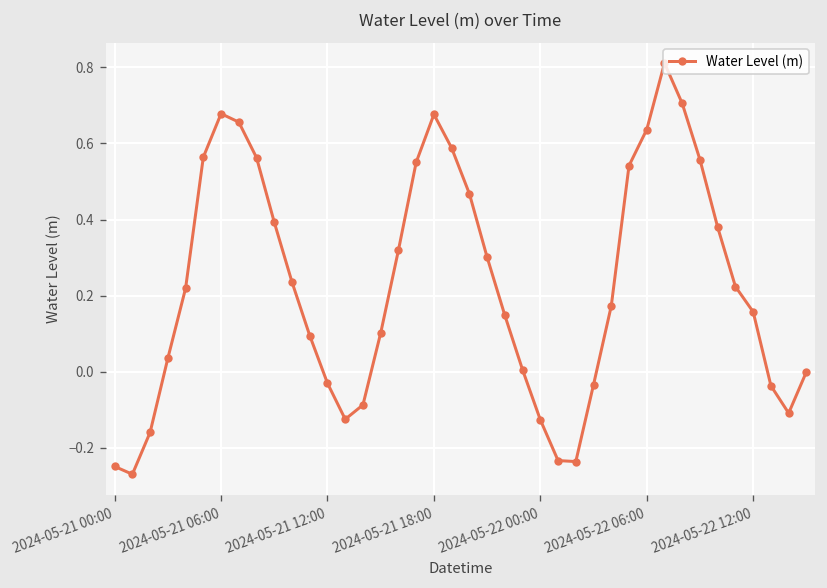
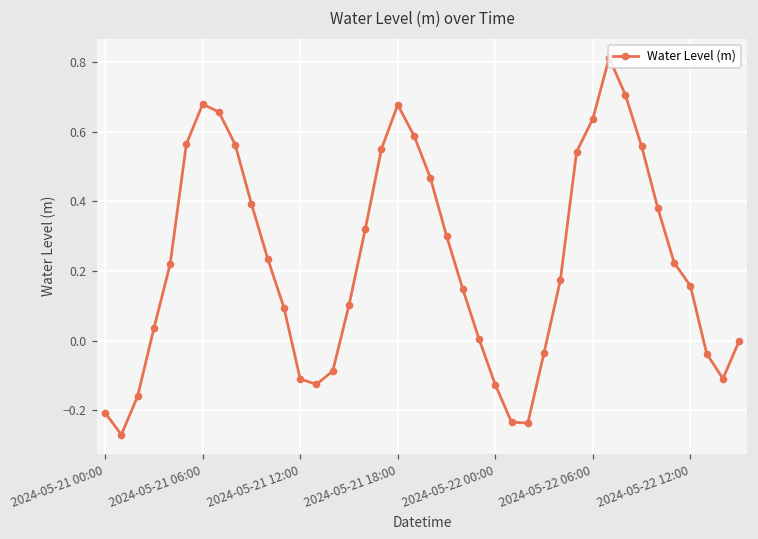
  {
-   "2024-05-21 00:00": -0.25,
+   "2024-05-21 00:00": -0.21,
    "2024-05-21 06:00": 0.68,
-   "2024-05-21 12:00": -0.03,
+   "2024-05-21 12:00": -0.11,
    "2024-05-21 18:00": 0.68,
    "2024-05-22 00:00": -0.13,
    "2024-05-22 06:00": 0.64,
    "2024-05-22 12:00": 0.16
  }
